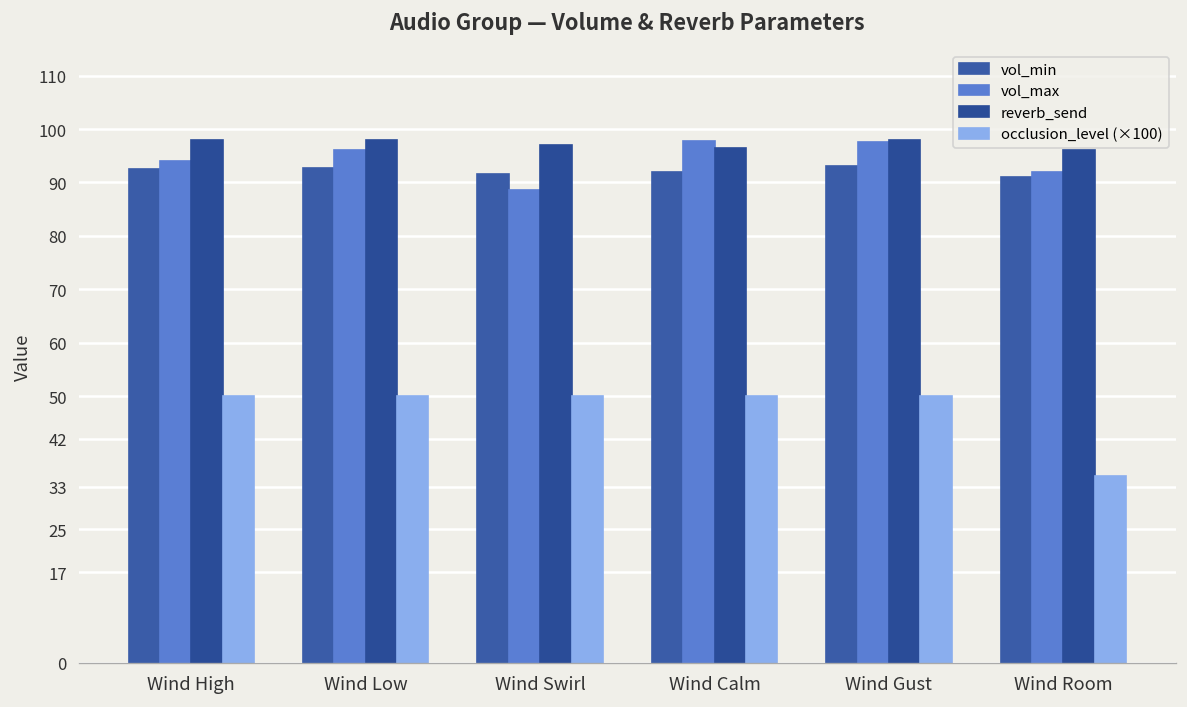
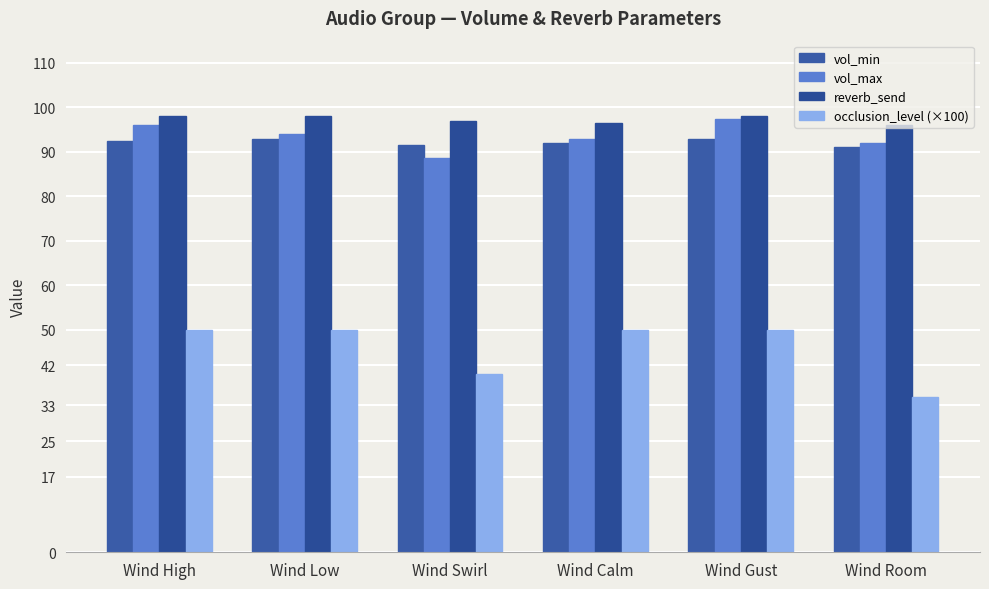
  {
    "vol_max": {
-     "Wind High": 94,
-     "Wind Low": 96,
+     "Wind High": 96,
+     "Wind Low": 94,
      "Wind Swirl": 89,
-     "Wind Calm": 98,
+     "Wind Calm": 93,
      "Wind Gust": 98,
      "Wind Room": 92
    },
    "occlusion_level (×100)": {
      "Wind High": 50,
      "Wind Low": 50,
-     "Wind Swirl": 50,
+     "Wind Swirl": 40,
      "Wind Calm": 50,
      "Wind Gust": 50,
      "Wind Room": 35
    }
  }
